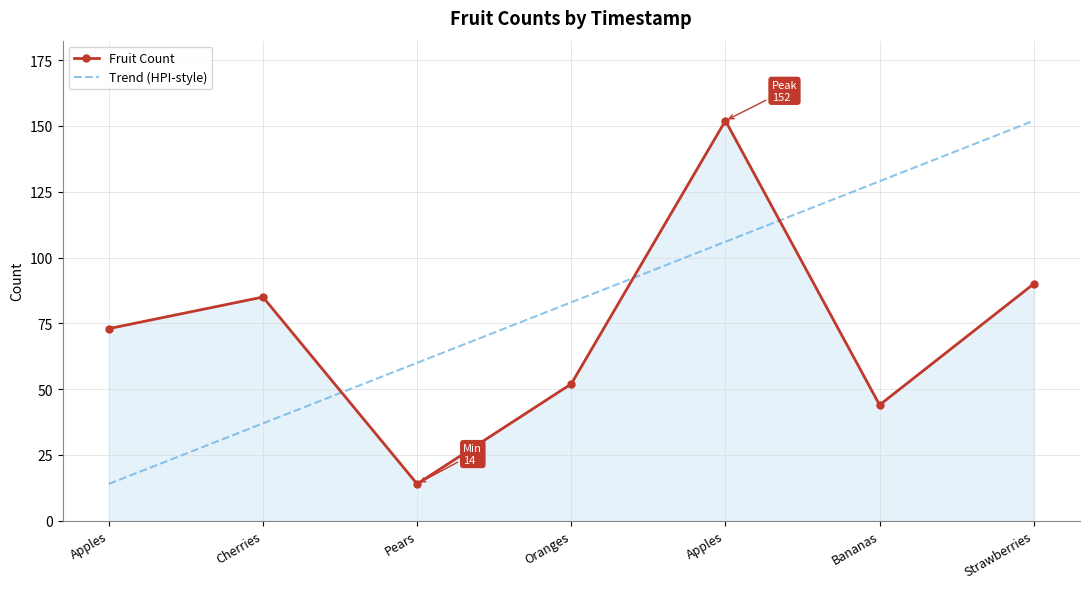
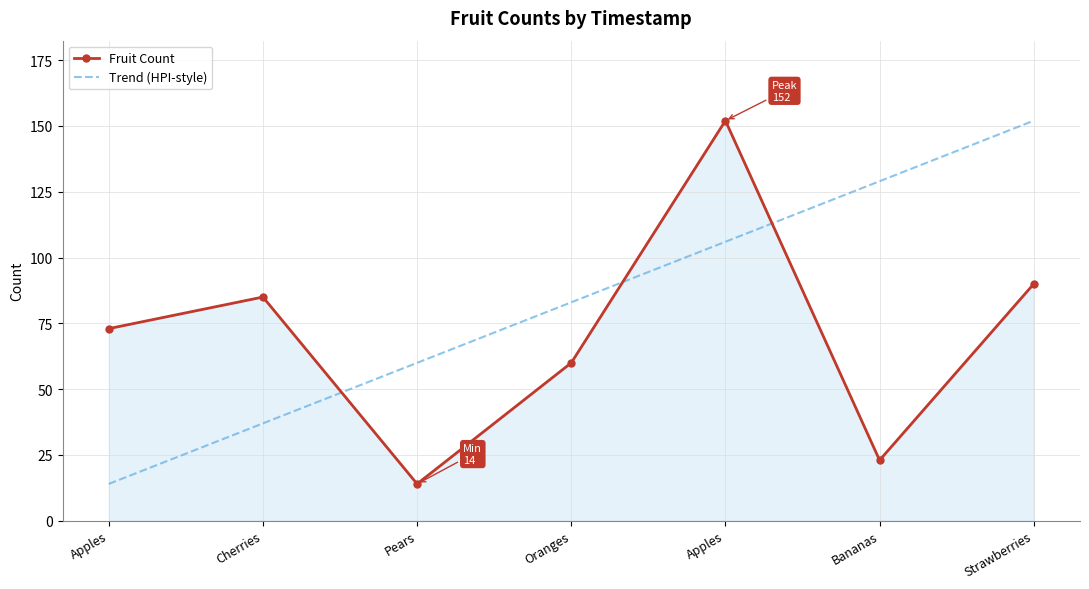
  {
    "Fruit Count": {
      "Cherries": 85,
      "Pears": 14,
-     "Oranges": 52,
-     "Bananas": 44,
+     "Oranges": 60,
+     "Bananas": 23,
      "Strawberries": 90
    },
    "Trend (HPI-style)": {
      "Cherries": 37,
      "Pears": 60,
      "Oranges": 83,
      "Bananas": 129,
      "Strawberries": 152
    }
  }
